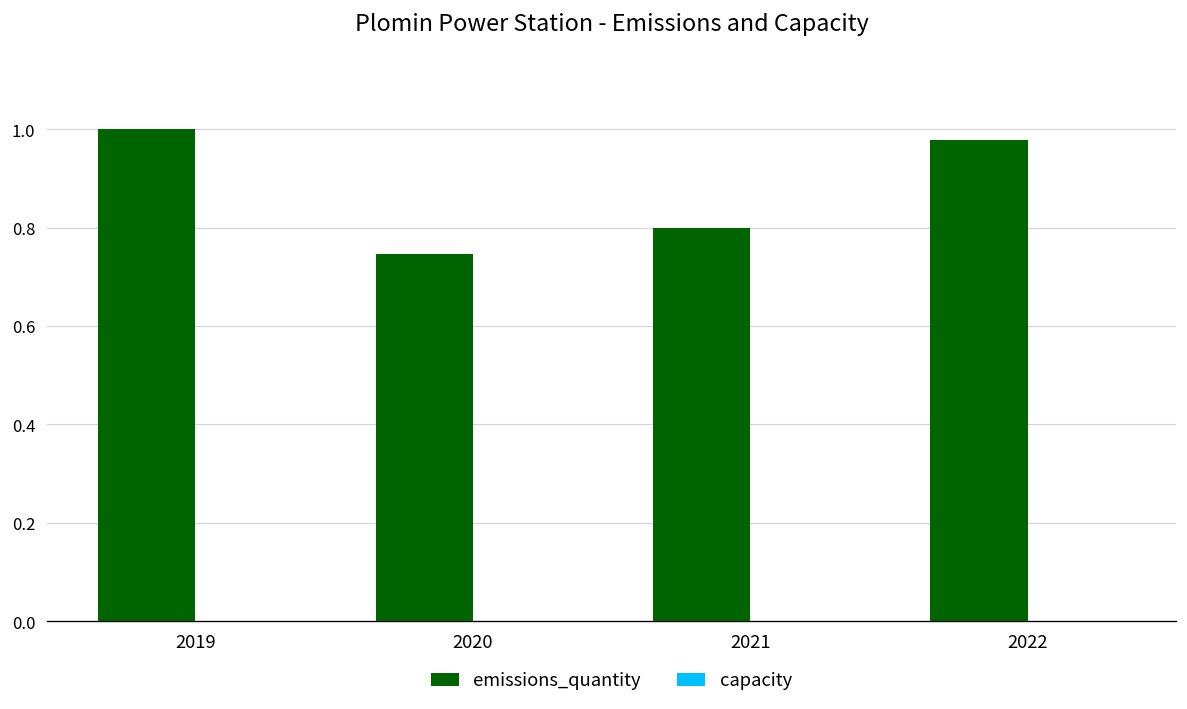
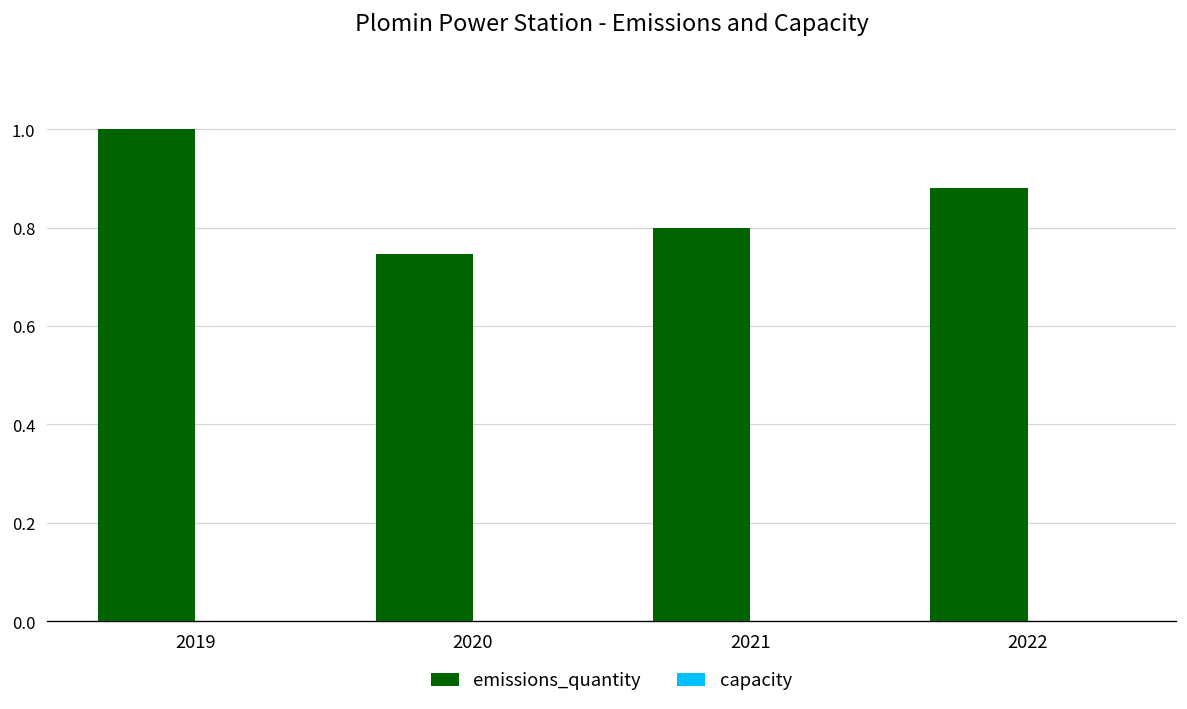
  {
    "emissions_quantity": {
      "2019": 1.00,
      "2020": 0.75,
      "2021": 0.80,
-     "2022": 0.98
+     "2022": 0.88
    }
  }
